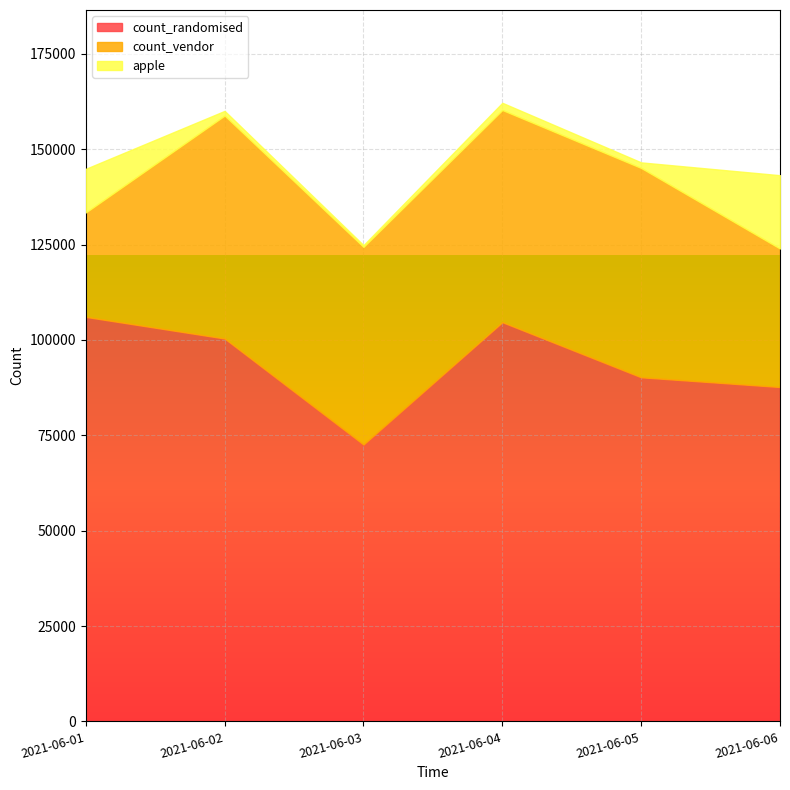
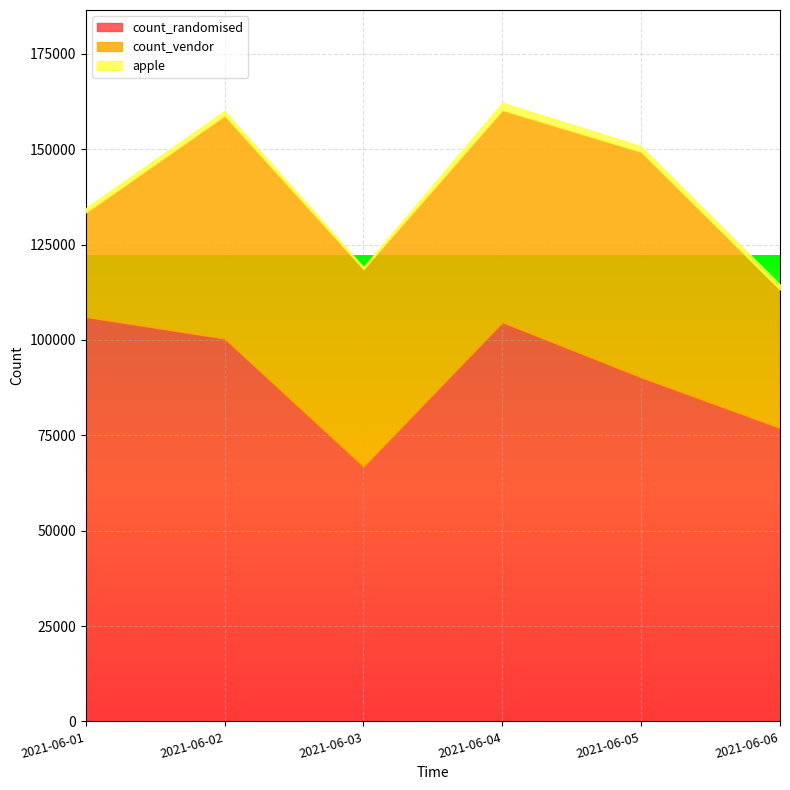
  {
    "count_randomised": {
      "2021-06-01": 106000,
      "2021-06-02": 100000,
-     "2021-06-03": 73000,
+     "2021-06-03": 67000,
      "2021-06-04": 105000,
      "2021-06-05": 90000,
-     "2021-06-06": 88000
+     "2021-06-06": 77000
    },
    "count_vendor": {
      "2021-06-01": 27000,
      "2021-06-02": 58000,
      "2021-06-04": 56000,
-     "2021-06-05": 55000,
+     "2021-06-05": 59000,
      "2021-06-06": 36000
    },
    "apple": {
-     "2021-06-01": 11000,
+     "2021-06-01": 1000,
      "2021-06-02": 1000,
      "2021-06-04": 2000,
      "2021-06-05": 1000,
-     "2021-06-06": 19000
+     "2021-06-06": 1000
    }
  }
